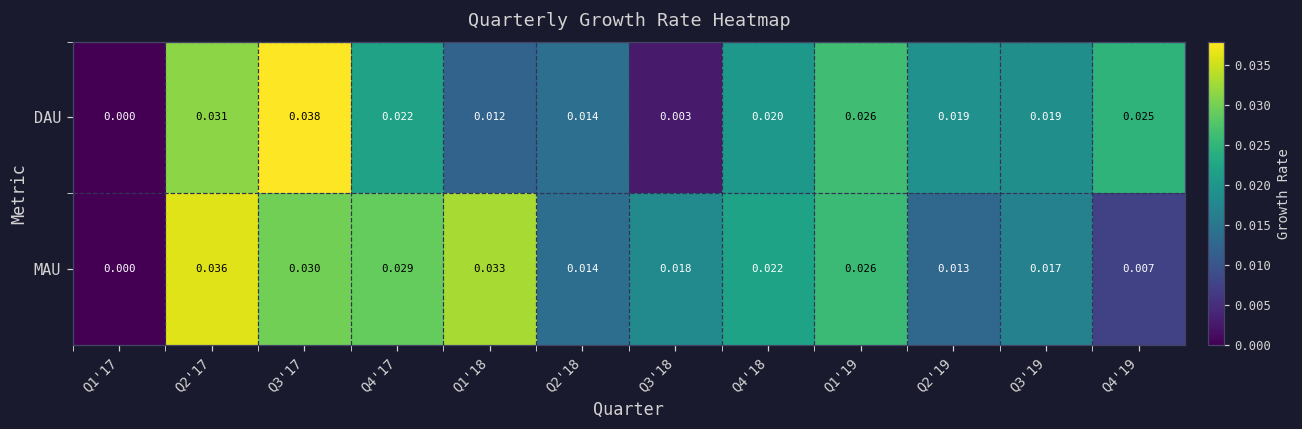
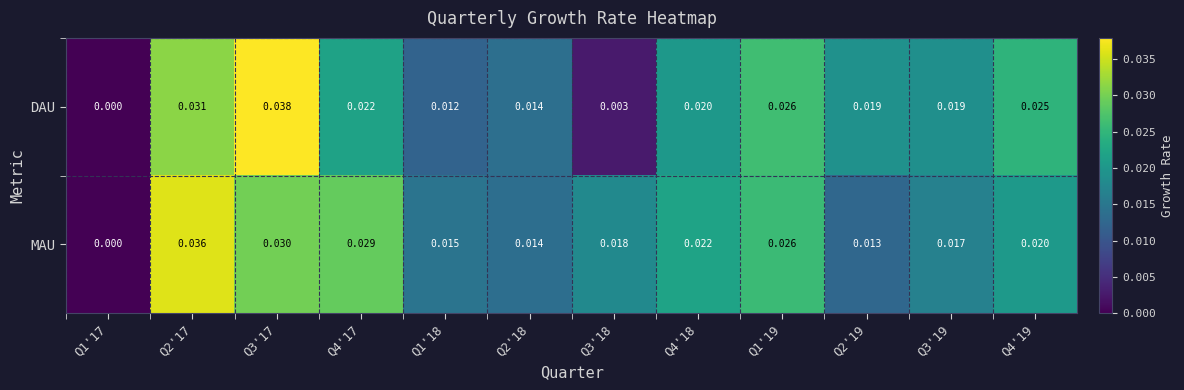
  {
    "DAU": {
      "Q1'17": 0.000,
      "Q2'17": 0.031,
      "Q3'17": 0.038,
      "Q4'17": 0.022,
      "Q1'18": 0.012,
      "Q2'18": 0.014,
      "Q3'18": 0.003,
      "Q4'18": 0.020,
      "Q1'19": 0.026,
      "Q2'19": 0.019,
      "Q3'19": 0.019,
      "Q4'19": 0.025
    },
    "MAU": {
      "Q1'17": 0.000,
      "Q2'17": 0.036,
      "Q3'17": 0.030,
      "Q4'17": 0.029,
-     "Q1'18": 0.033,
+     "Q1'18": 0.015,
      "Q2'18": 0.014,
      "Q3'18": 0.018,
      "Q4'18": 0.022,
      "Q1'19": 0.026,
      "Q2'19": 0.013,
      "Q3'19": 0.017,
-     "Q4'19": 0.007
+     "Q4'19": 0.020
    }
  }
